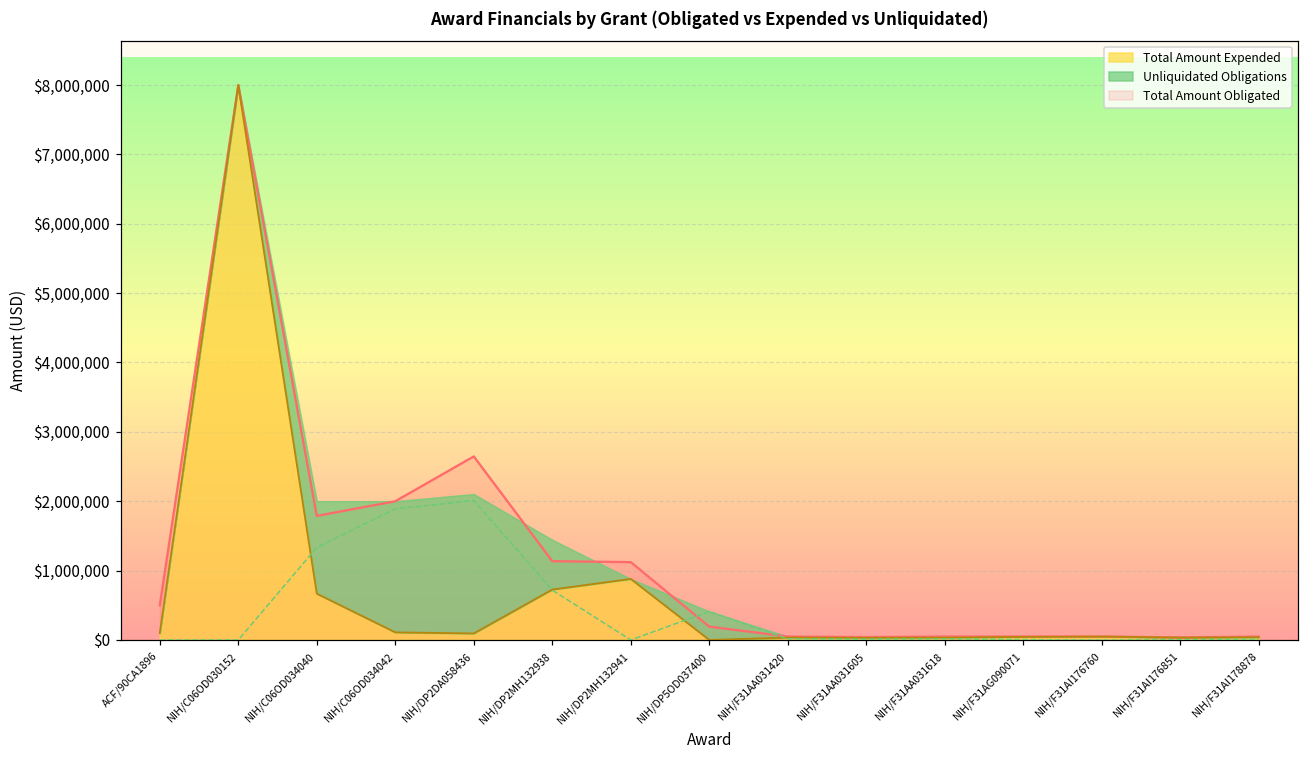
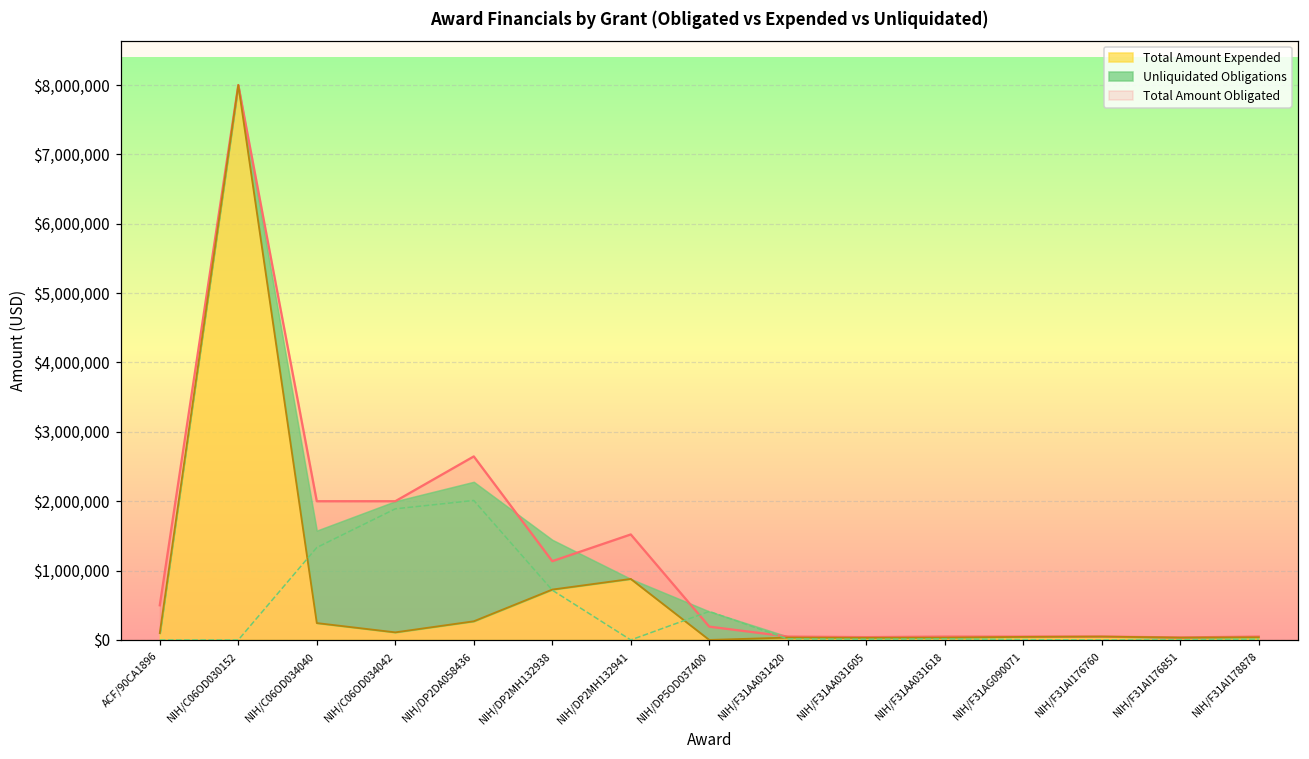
  {
    "Total Amount Expended": {
-     "NIH/C06OD034040": "$700,000",
+     "NIH/C06OD034040": "$200,000",
      "NIH/C06OD034042": "$100,000",
-     "NIH/DP2DA058436": "$100,000",
+     "NIH/DP2DA058436": "$300,000",
      "NIH/DP5OD037400": "$0"
    },
    "Total Amount Obligated": {
      "ACF/90CA1896": "$500,000",
-     "NIH/C06OD034040": "$1,800,000",
+     "NIH/C06OD034040": "$2,000,000",
      "NIH/DP2DA058436": "$2,600,000",
      "NIH/DP2MH132938": "$1,100,000",
-     "NIH/DP2MH132941": "$1,100,000",
+     "NIH/DP2MH132941": "$1,500,000",
      "NIH/DP5OD037400": "$200,000"
    }
  }
